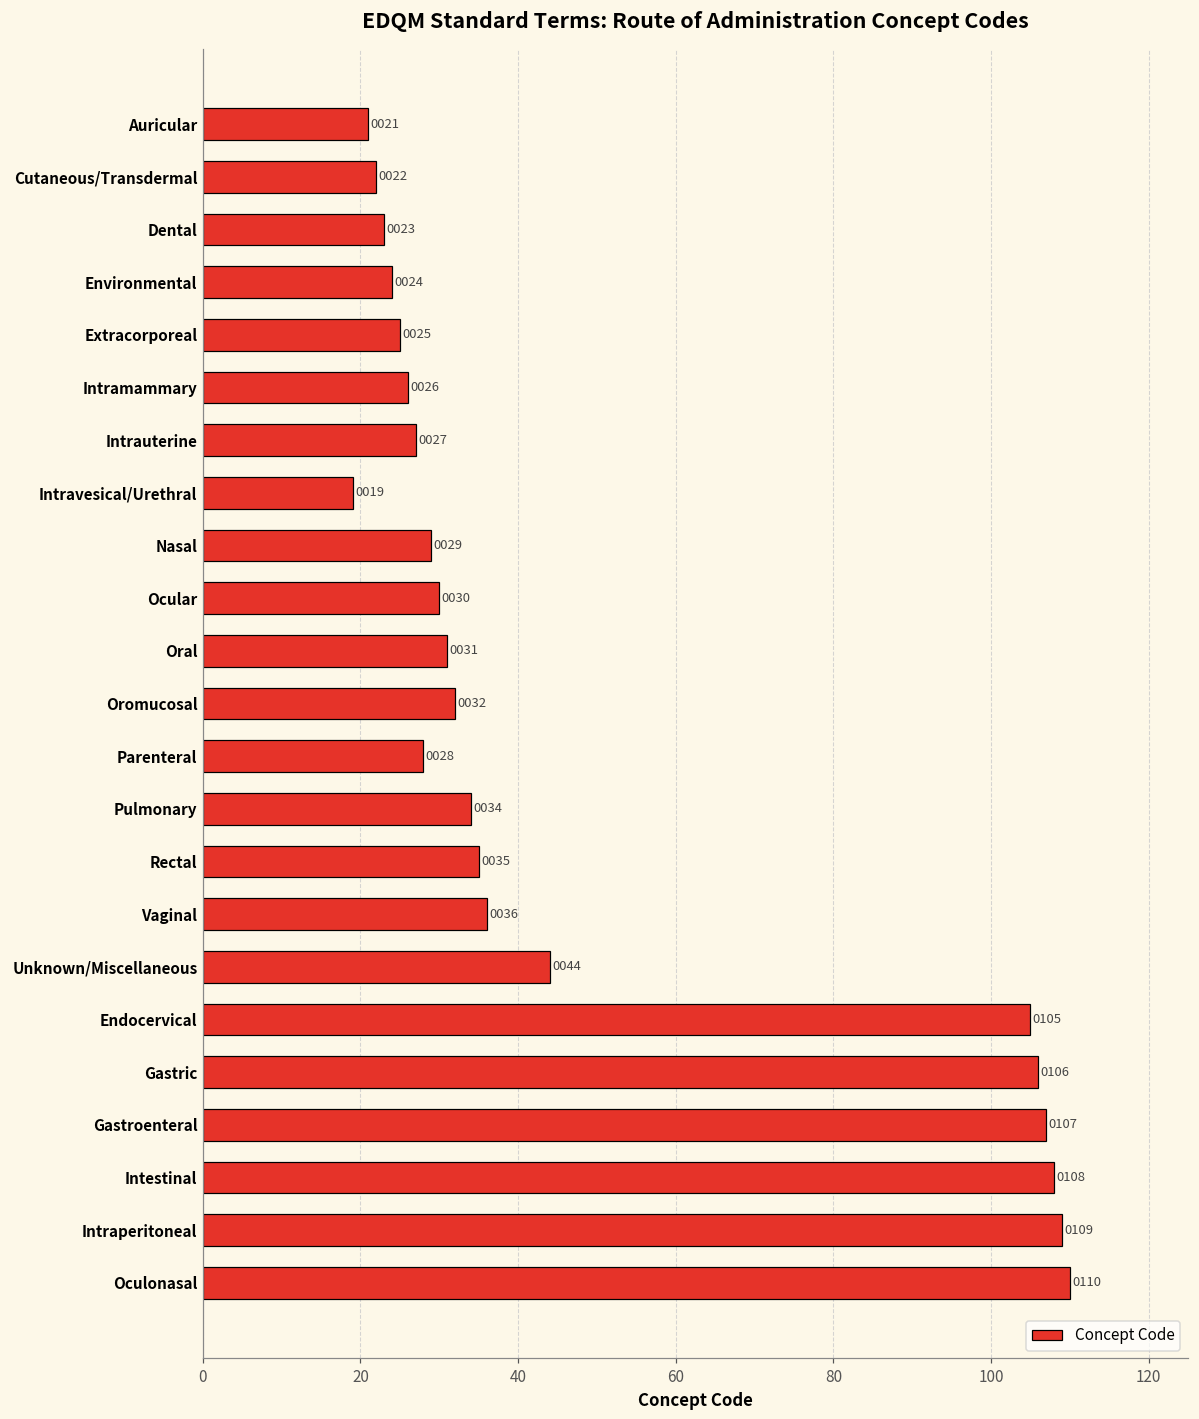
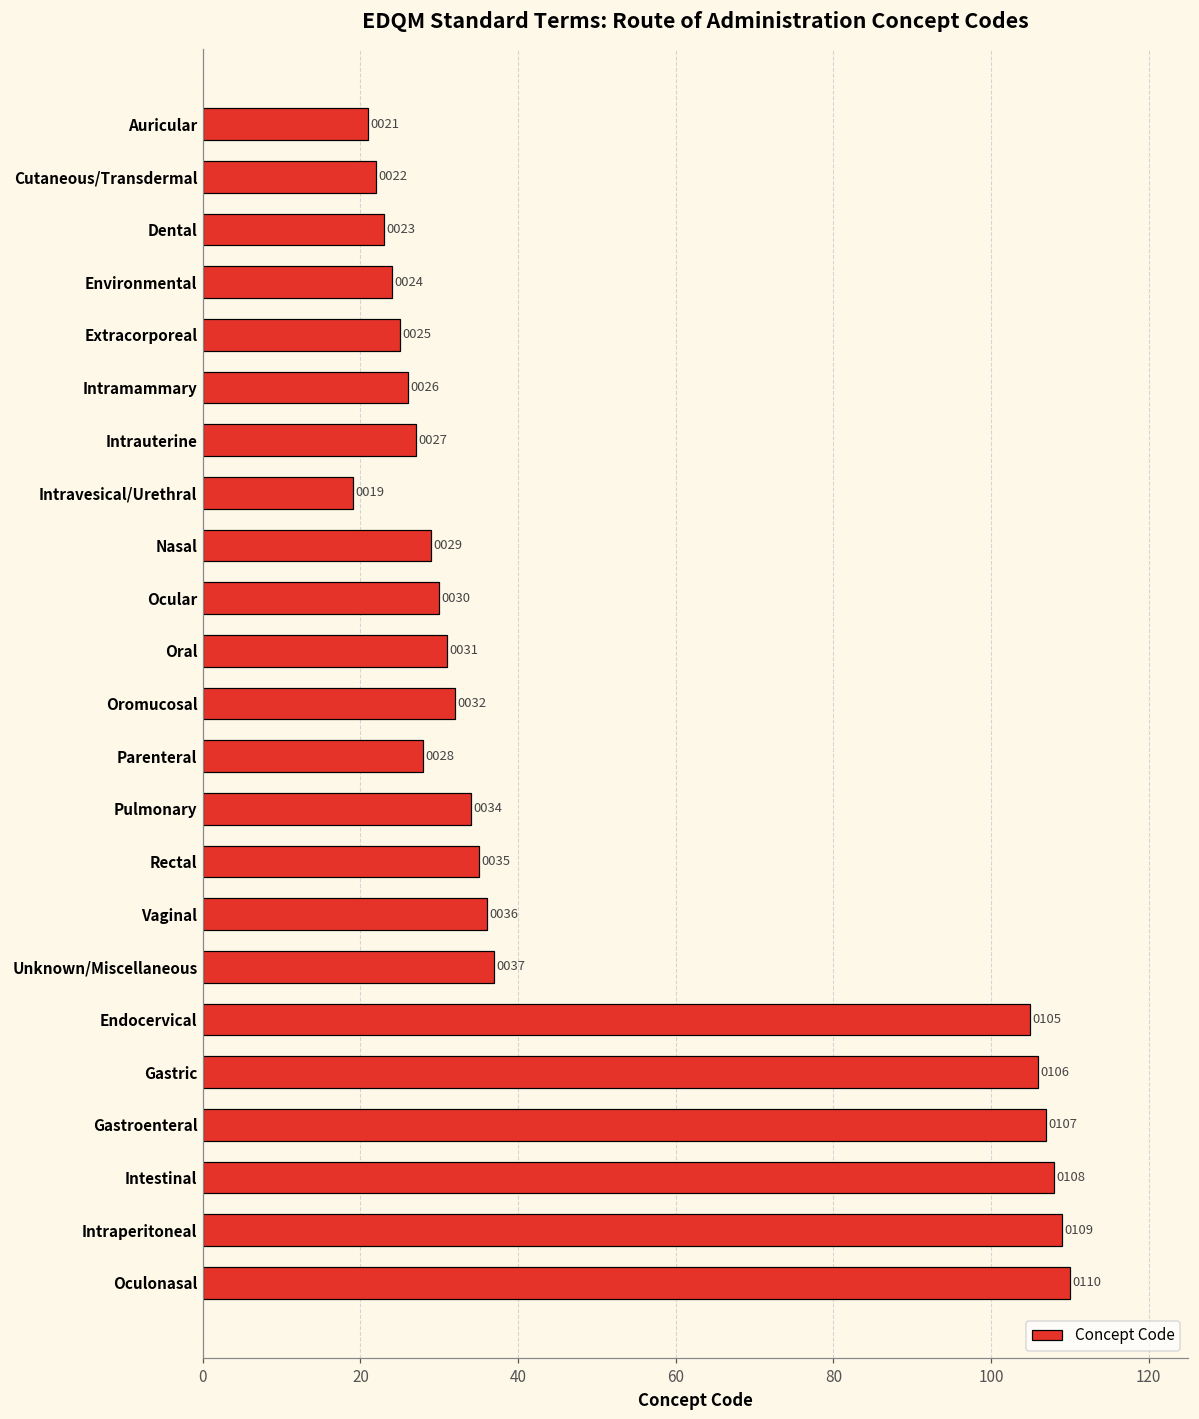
  {
    "Auricular": "0021",
    "Cutaneous/Transdermal": "0022",
    "Dental": "0023",
    "Environmental": "0024",
    "Extracorporeal": "0025",
    "Intramammary": "0026",
    "Intrauterine": "0027",
    "Intravesical/Urethral": "0019",
    "Nasal": "0029",
    "Ocular": "0030",
    "Oral": "0031",
    "Oromucosal": "0032",
    "Parenteral": "0028",
    "Pulmonary": "0034",
    "Rectal": "0035",
    "Vaginal": "0036",
-   "Unknown/Miscellaneous": "0044",
+   "Unknown/Miscellaneous": "0037",
    "Endocervical": "0105",
    "Gastric": "0106",
    "Gastroenteral": "0107",
    "Intestinal": "0108",
    "Intraperitoneal": "0109",
    "Oculonasal": "0110"
  }
